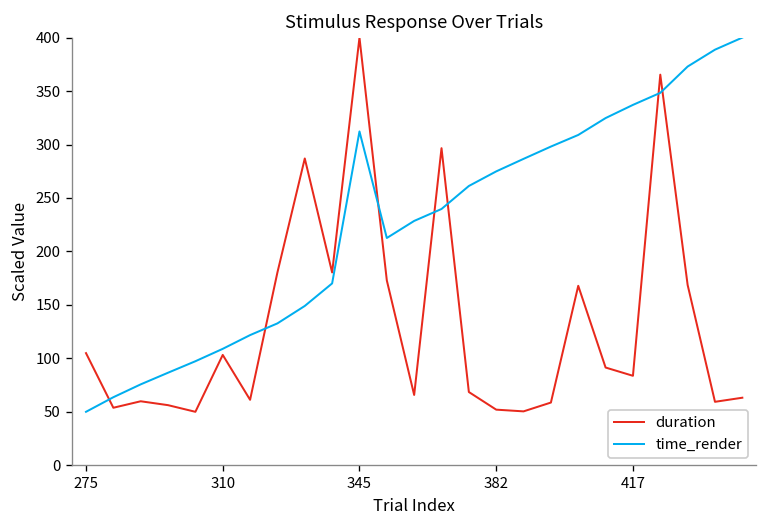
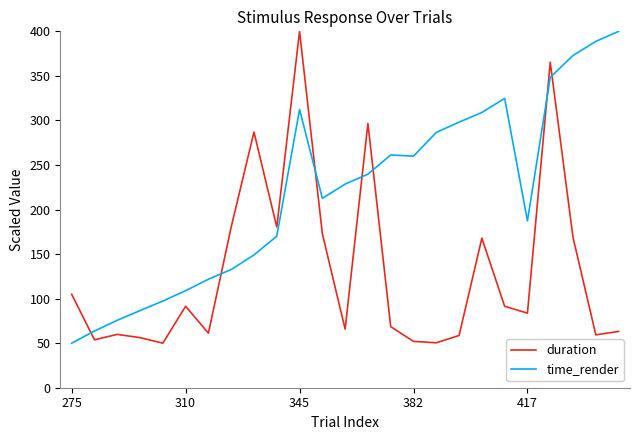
  {
    "duration": {
      "275": 100,
-     "310": 100,
+     "310": 90,
      "345": 400,
      "382": 50,
      "417": 80
    },
    "time_render": {
      "275": 50,
      "310": 110,
      "345": 310,
-     "382": 270,
-     "417": 340
+     "382": 260,
+     "417": 190
    }
  }
